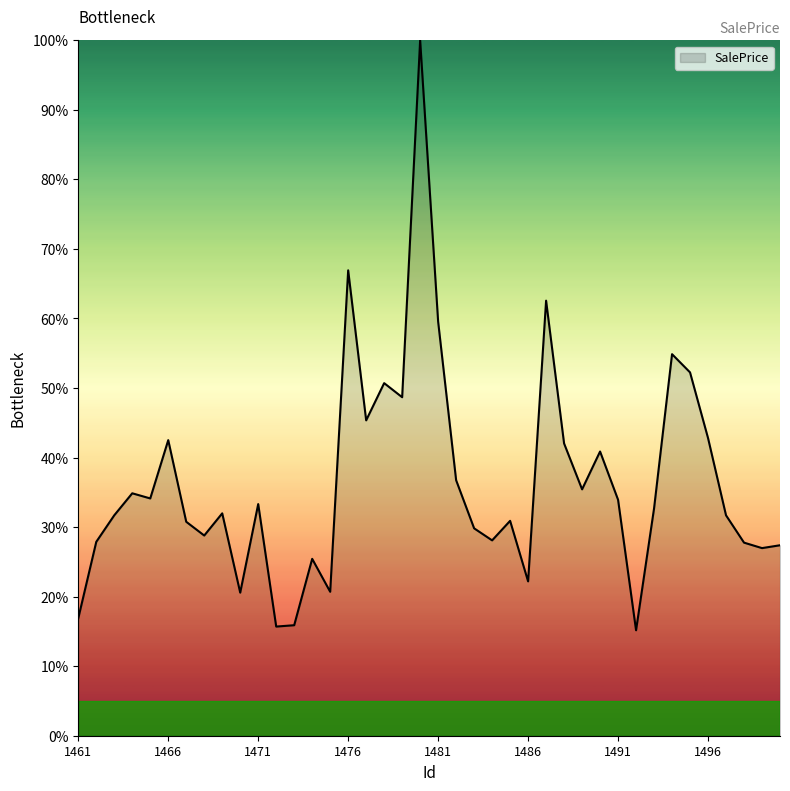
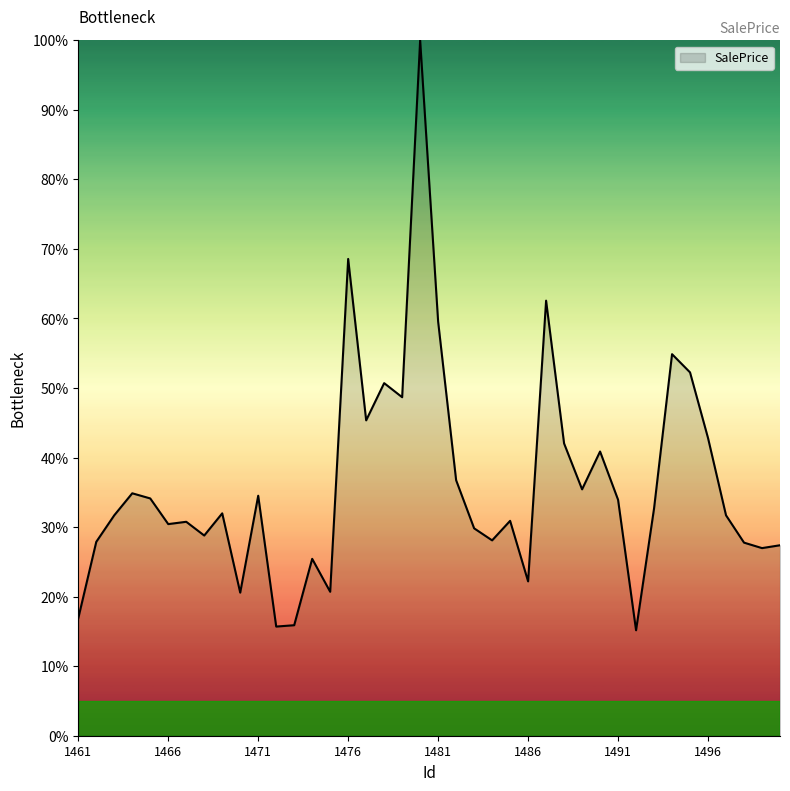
  {
    "1461": "17%",
-   "1466": "43%",
-   "1471": "33%",
-   "1476": "67%",
+   "1466": "30%",
+   "1471": "35%",
+   "1476": "69%",
    "1481": "60%",
    "1486": "22%",
    "1491": "34%",
    "1496": "43%"
  }
